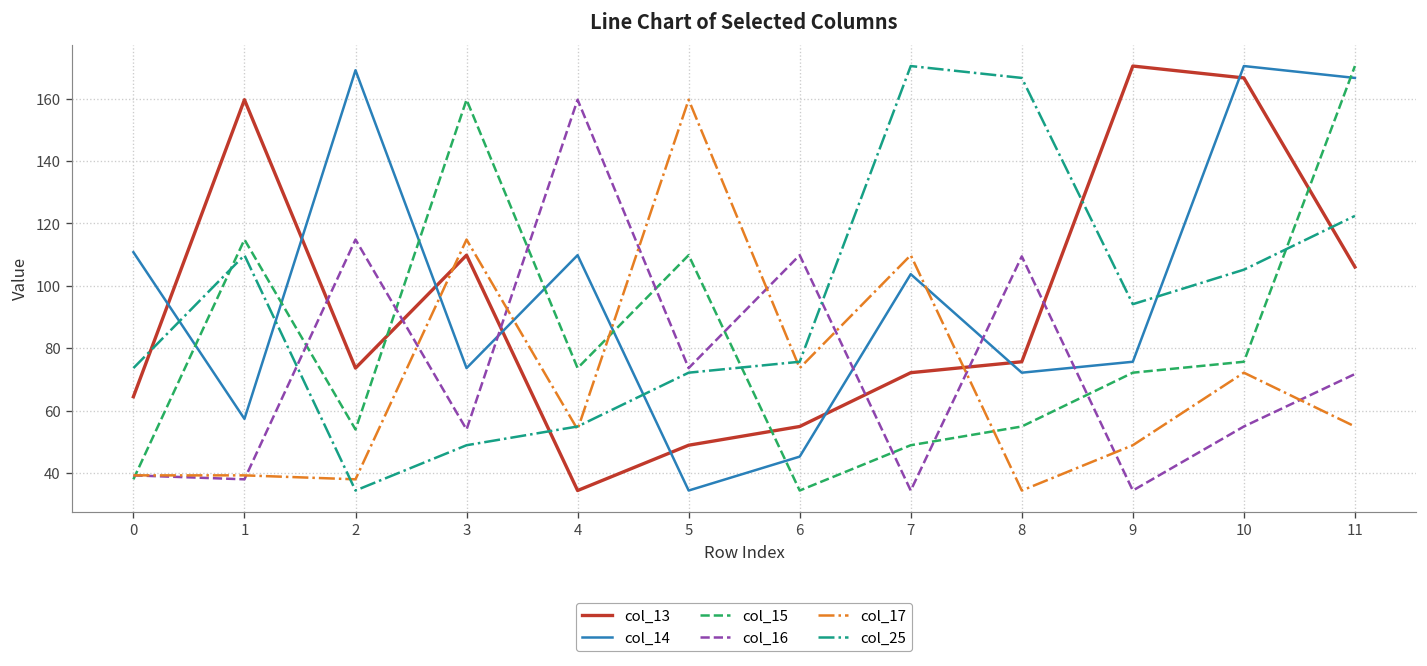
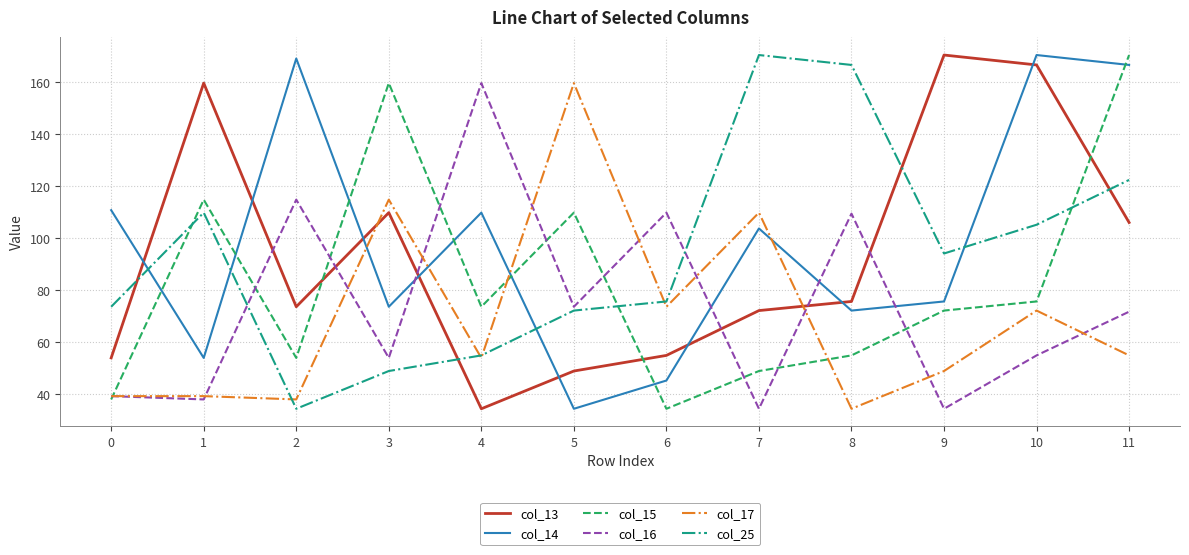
  {
    "col_13": {
-     "0": 64,
+     "0": 54,
      "1": 160,
      "2": 74,
      "3": 110,
      "4": 34,
      "5": 49,
      "6": 55,
      "7": 72,
      "8": 76,
      "9": 170,
      "10": 167,
      "11": 106
    },
    "col_14": {
      "0": 111,
-     "1": 57,
+     "1": 54,
      "2": 169,
      "3": 74,
      "4": 110,
      "5": 34,
      "6": 45,
      "7": 104,
      "8": 72,
      "9": 76,
      "10": 170,
      "11": 167
    },
    "col_16": {
      "1": 38,
      "2": 115,
      "3": 54,
      "4": 160,
      "5": 74,
      "6": 110,
      "7": 34,
      "8": 109,
      "9": 34,
      "10": 55,
      "11": 72
    },
    "col_17": {
      "1": 39,
      "2": 38,
      "3": 115,
      "4": 54,
      "5": 160,
      "6": 74,
      "7": 110,
      "8": 34,
      "9": 49,
      "10": 72,
      "11": 55
    }
  }
